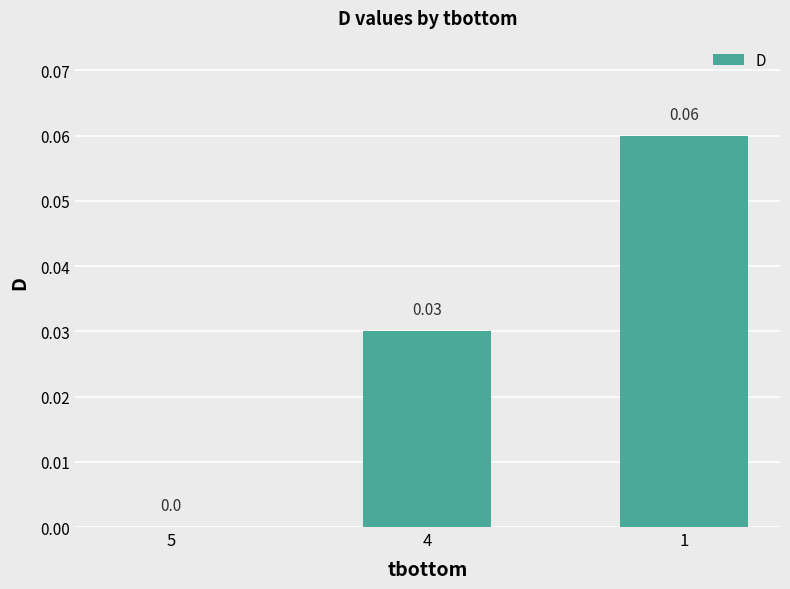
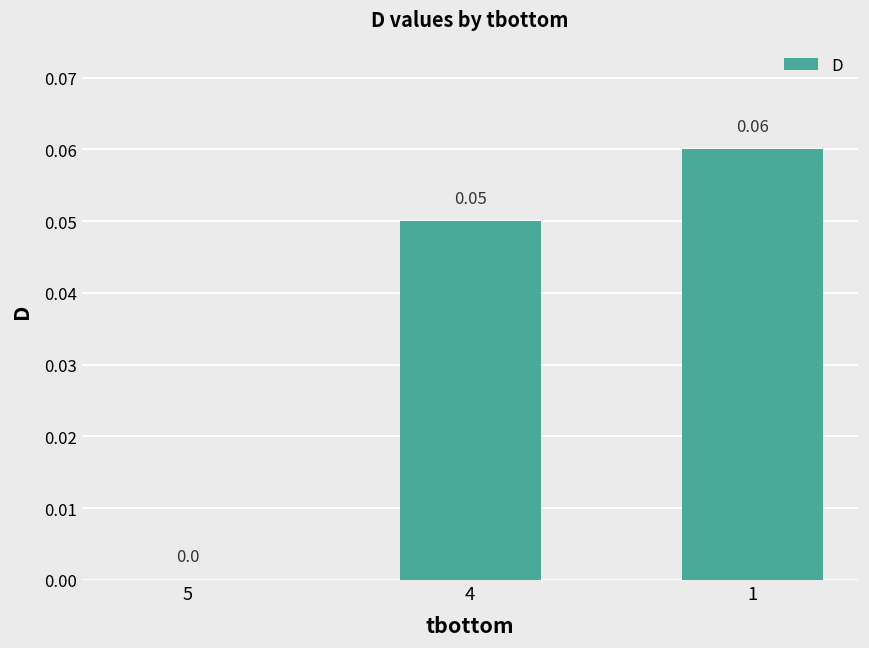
  {
    "5": 0.0,
-   "4": 0.03,
+   "4": 0.05,
    "1": 0.06
  }
